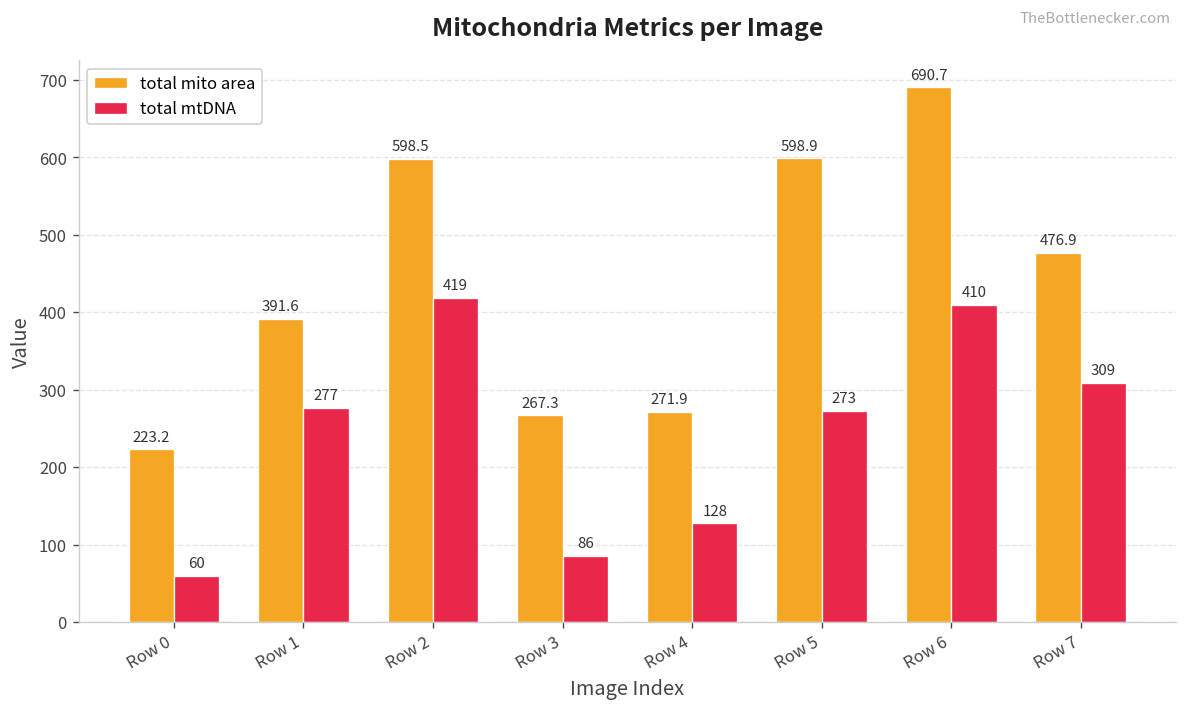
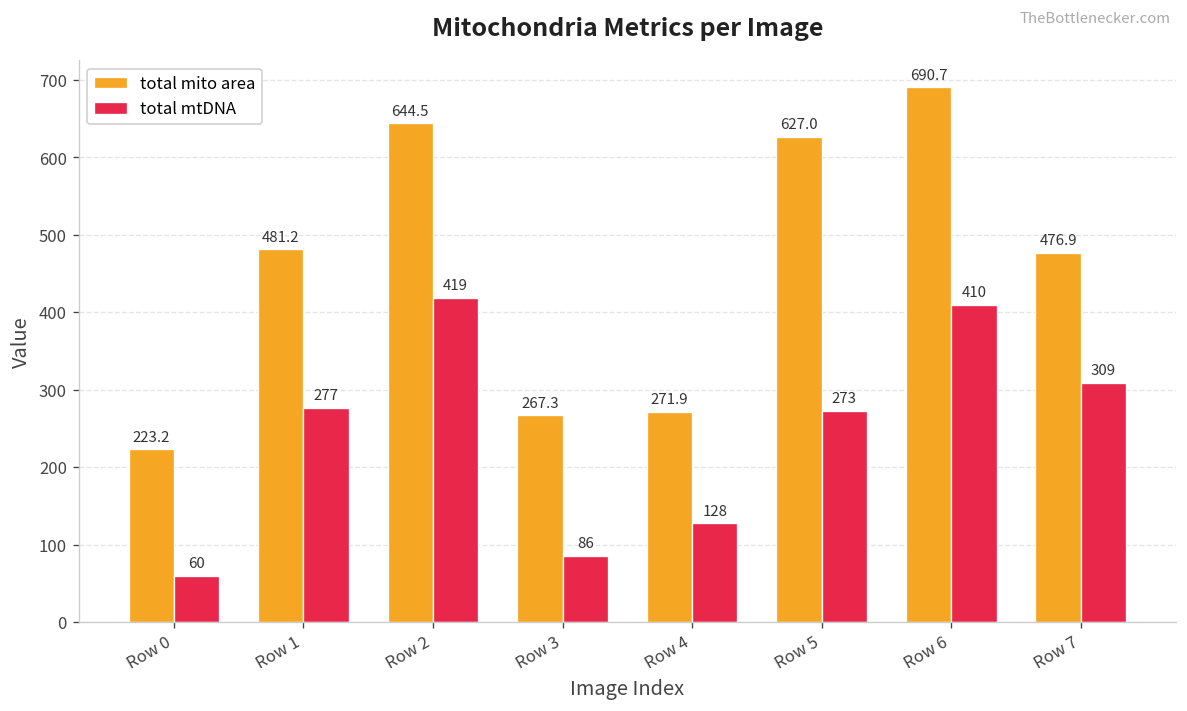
  {
    "total mito area": {
      "Row 0": 223.2,
-     "Row 1": 391.6,
-     "Row 2": 598.5,
+     "Row 1": 481.2,
+     "Row 2": 644.5,
      "Row 3": 267.3,
      "Row 4": 271.9,
-     "Row 5": 598.9,
+     "Row 5": 627.0,
      "Row 6": 690.7,
      "Row 7": 476.9
    },
    "total mtDNA": {
      "Row 0": 60,
      "Row 1": 277,
      "Row 2": 419,
      "Row 3": 86,
      "Row 4": 128,
      "Row 5": 273,
      "Row 6": 410,
      "Row 7": 309
    }
  }
